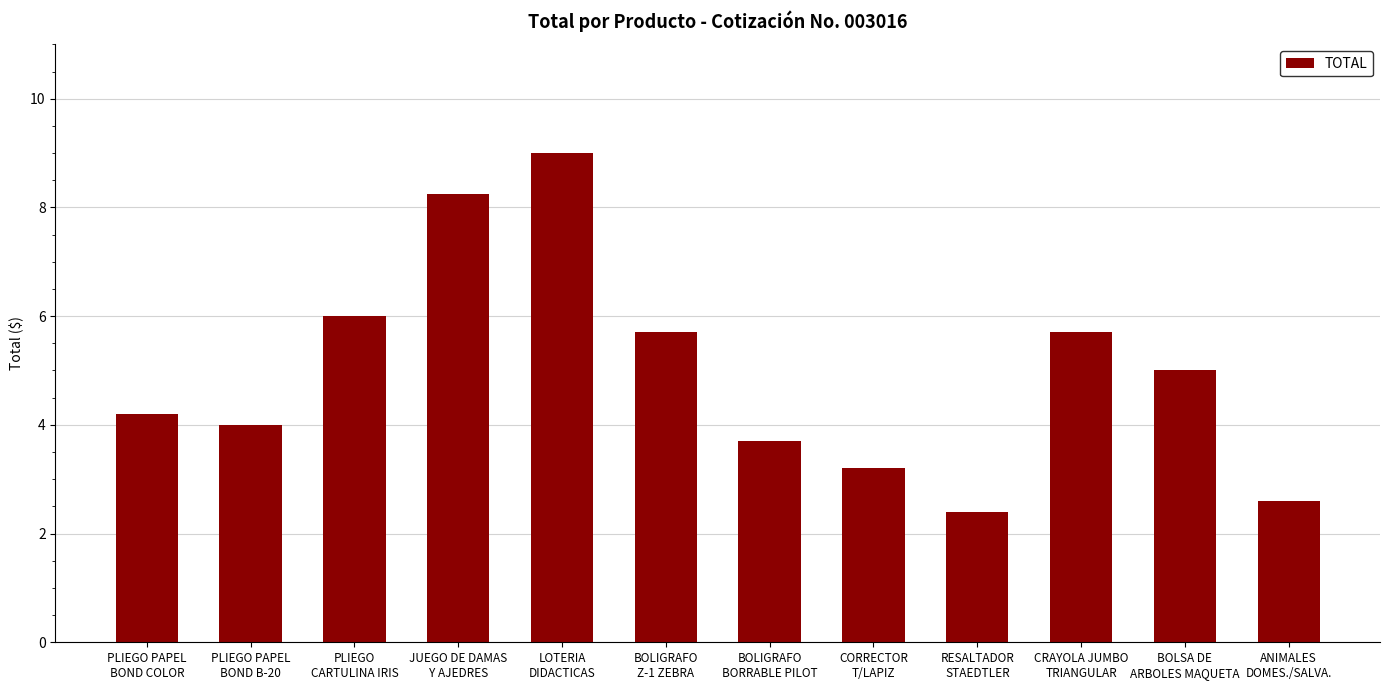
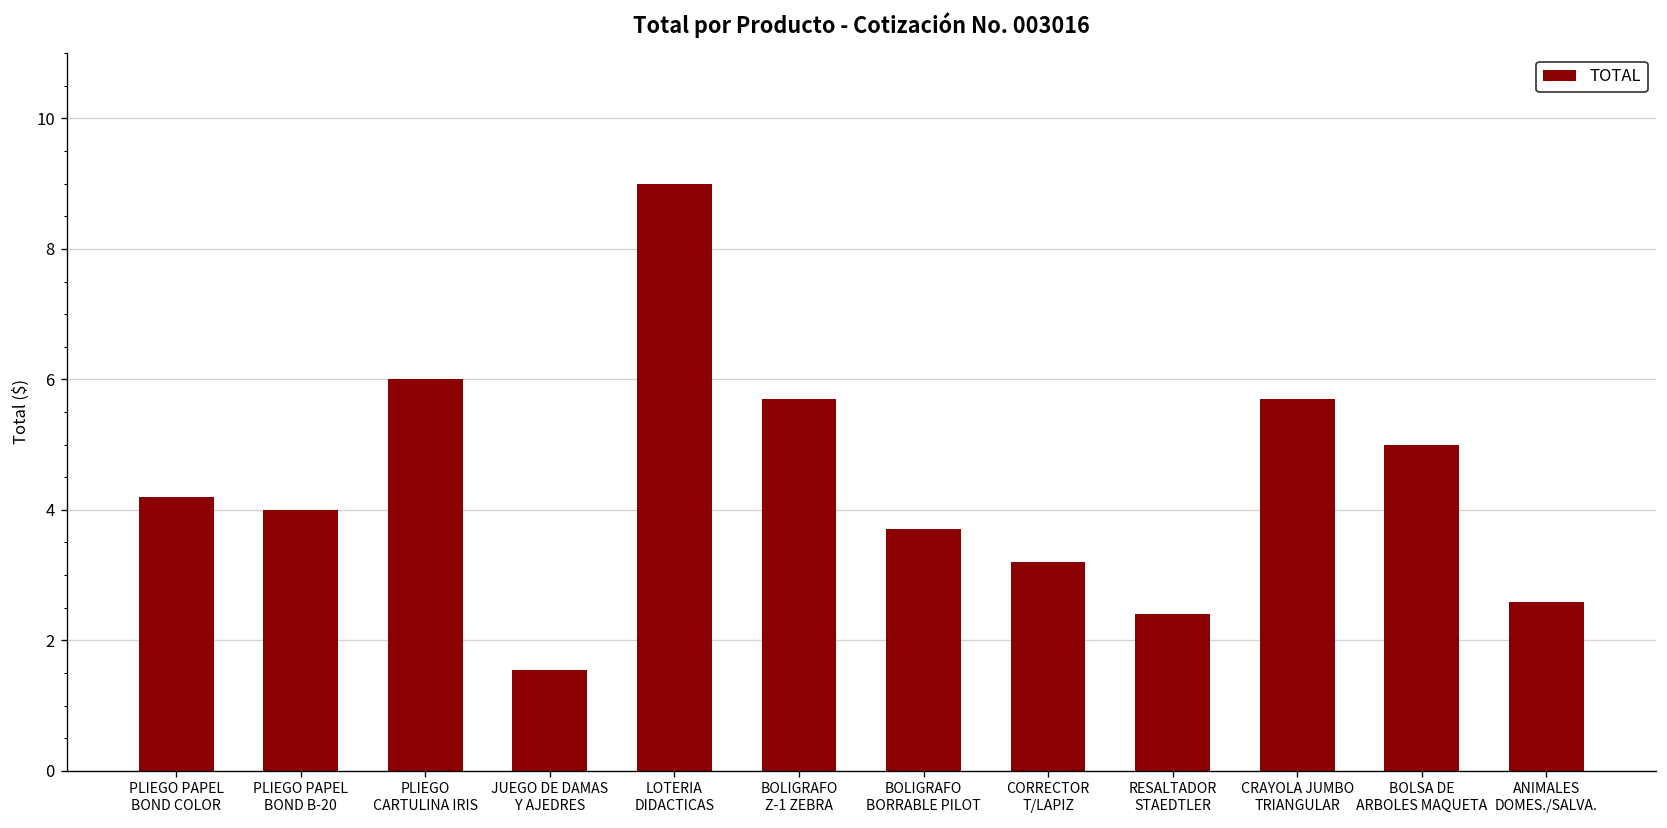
  {
    "PLIEGO PAPEL BOND COLOR": 4.2,
    "PLIEGO PAPEL BOND B-20": 4.0,
    "PLIEGO CARTULINA IRIS": 6.0,
-   "JUEGO DE DAMAS Y AJEDRES": 8.3,
+   "JUEGO DE DAMAS Y AJEDRES": 1.5,
    "LOTERIA DIDACTICAS": 9.0,
    "BOLIGRAFO Z-1 ZEBRA": 5.7,
    "BOLIGRAFO BORRABLE PILOT": 3.7,
    "CORRECTOR T/LAPIZ": 3.2,
    "RESALTADOR STAEDTLER": 2.4,
    "CRAYOLA JUMBO TRIANGULAR": 5.7,
    "BOLSA DE ARBOLES MAQUETA": 5.0,
    "ANIMALES DOMES./SALVA.": 2.6
  }
